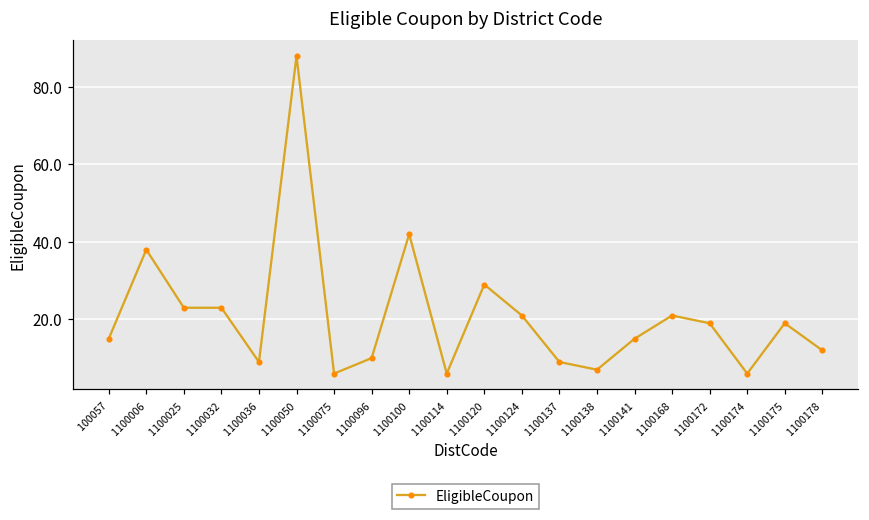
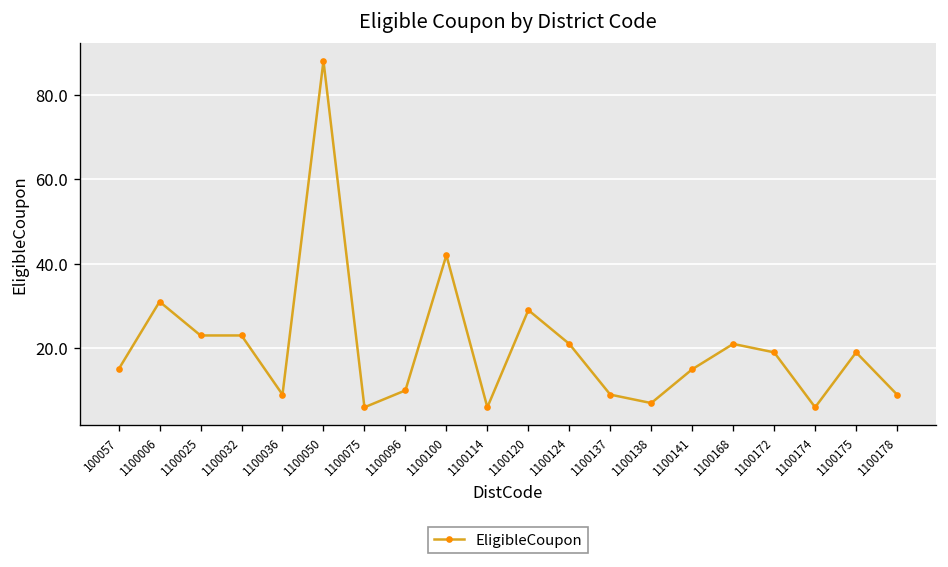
  {
    "100057": 15,
-   "1100006": 38,
+   "1100006": 31,
    "1100025": 23,
    "1100032": 23,
    "1100036": 9,
    "1100050": 88,
    "1100075": 6,
    "1100096": 10,
    "1100100": 42,
    "1100114": 6,
    "1100120": 29,
    "1100124": 21,
    "1100137": 9,
    "1100138": 7,
    "1100141": 15,
    "1100168": 21,
    "1100172": 19,
    "1100174": 6,
    "1100175": 19,
-   "1100178": 12
+   "1100178": 9
  }
